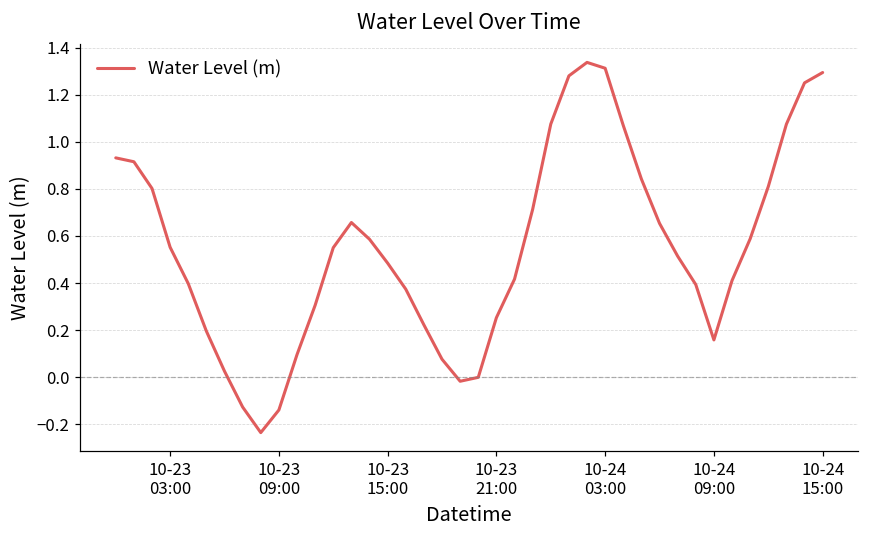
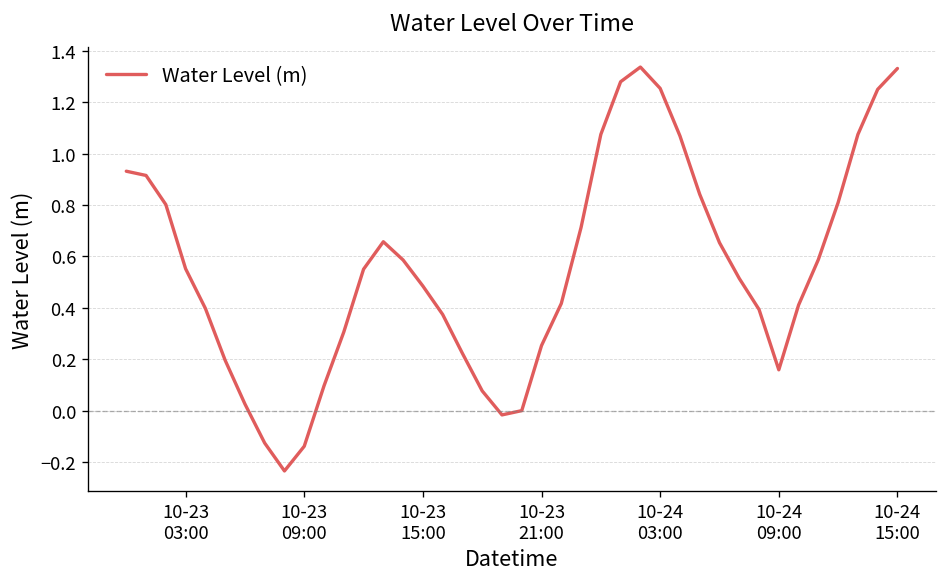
  {
    "10-23 03:00": 0.55,
    "10-23 09:00": -0.14,
    "10-23 15:00": 0.48,
    "10-23 21:00": 0.25,
-   "10-24 03:00": 1.31,
+   "10-24 03:00": 1.25,
    "10-24 09:00": 0.16,
-   "10-24 15:00": 1.29
+   "10-24 15:00": 1.33
  }
